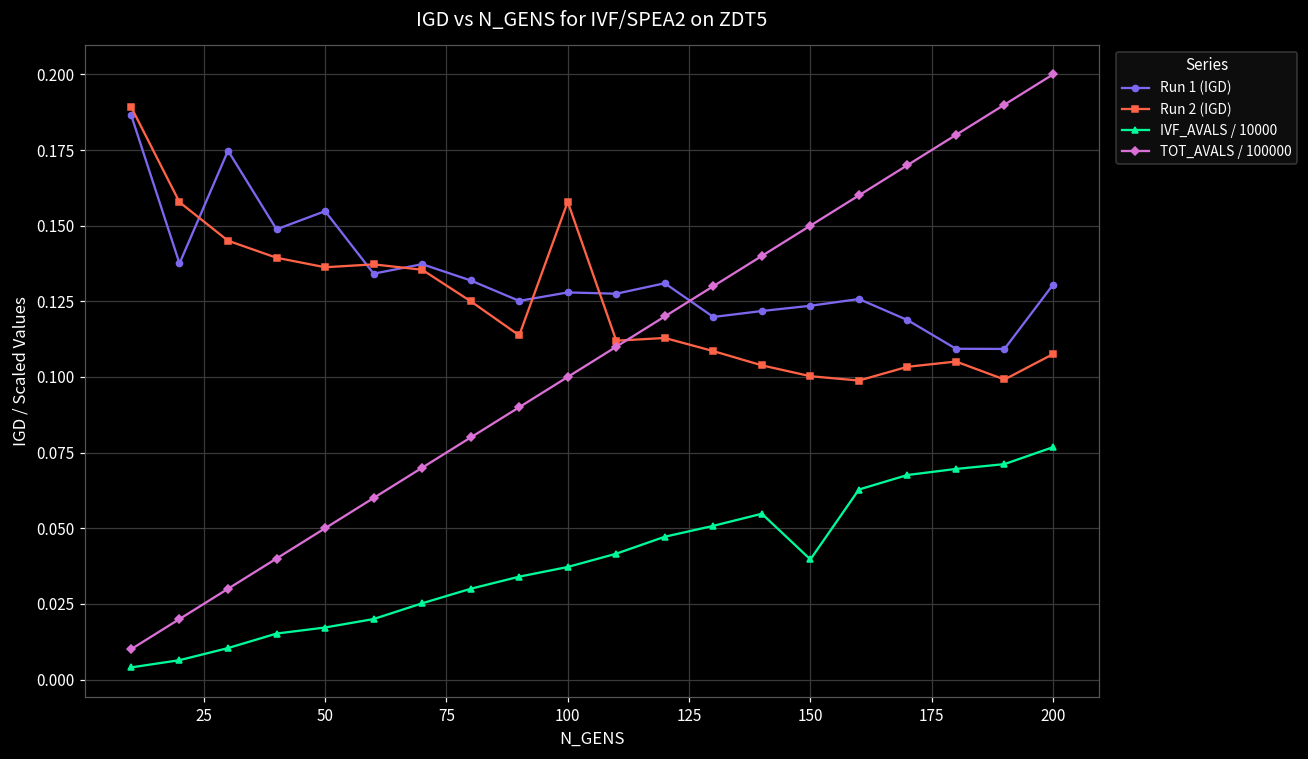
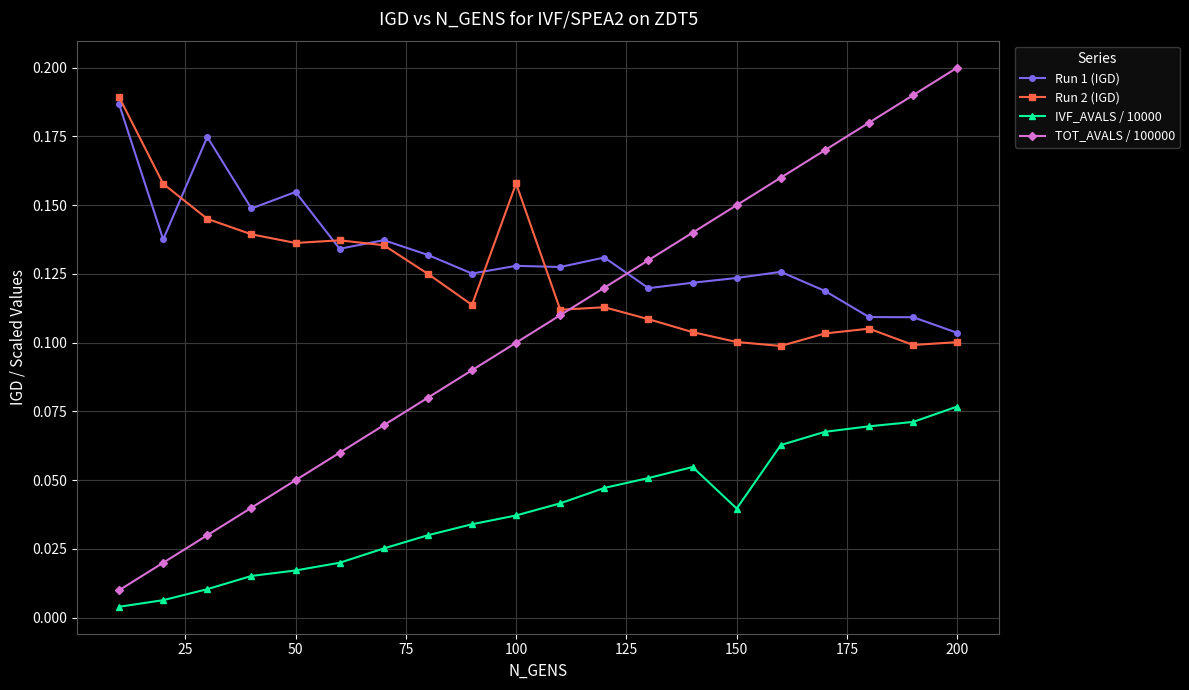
  {
    "Run 1 (IGD)": {
      "50": 0.155,
      "100": 0.128,
      "150": 0.124,
-     "200": 0.130
+     "200": 0.104
    },
    "Run 2 (IGD)": {
      "50": 0.136,
      "100": 0.158,
      "150": 0.100,
-     "200": 0.108
+     "200": 0.100
    },
    "IVF_AVALS / 10000": {
      "50": 0.017,
      "100": 0.037,
      "150": 0.040,
      "200": 0.077
    },
    "TOT_AVALS / 100000": {
      "50": 0.050,
      "100": 0.100,
      "150": 0.150,
      "200": 0.200
    }
  }
